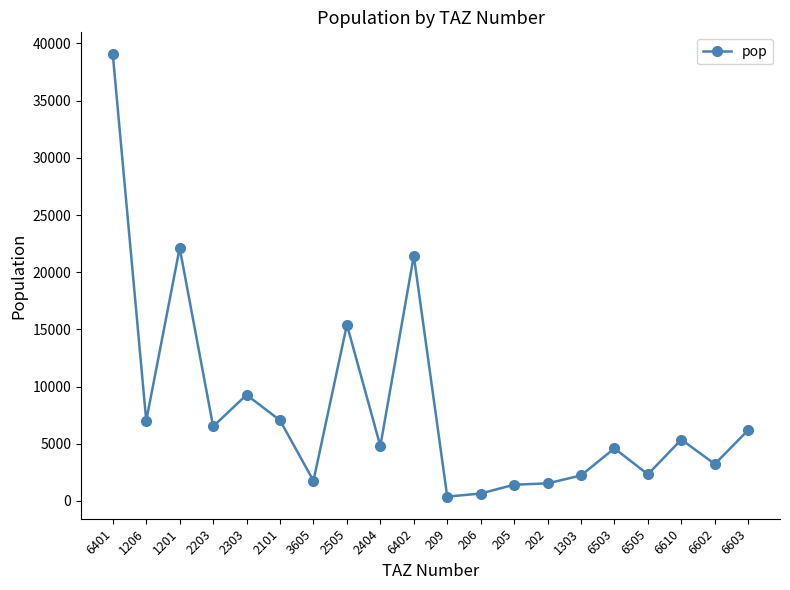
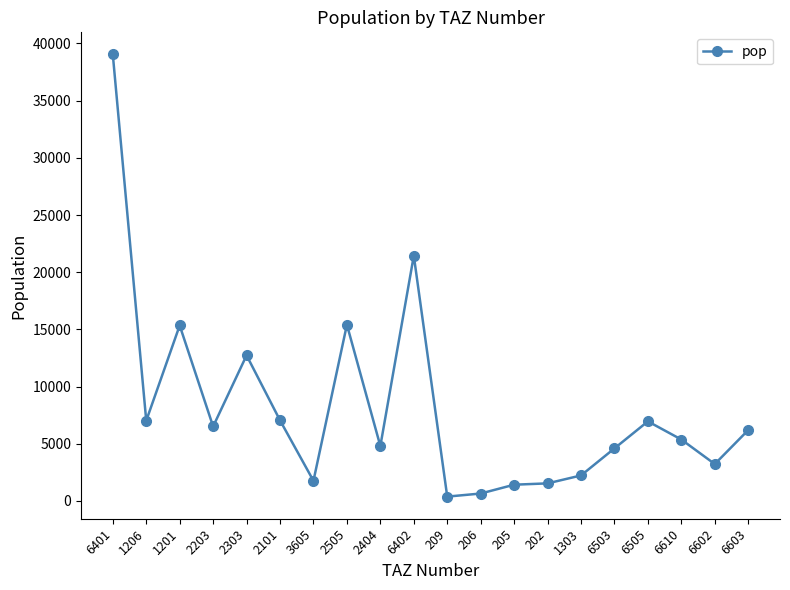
  {
    "6401": 39000,
    "1206": 7000,
-   "1201": 22100,
+   "1201": 15300,
    "2203": 6500,
-   "2303": 9300,
+   "2303": 12700,
    "2101": 7000,
    "3605": 1800,
    "2505": 15400,
    "2404": 4800,
    "6402": 21400,
    "209": 400,
    "206": 700,
    "205": 1400,
    "202": 1500,
    "1303": 2200,
    "6503": 4600,
-   "6505": 2300,
+   "6505": 7000,
    "6610": 5400,
    "6602": 3200,
    "6603": 6200
  }
